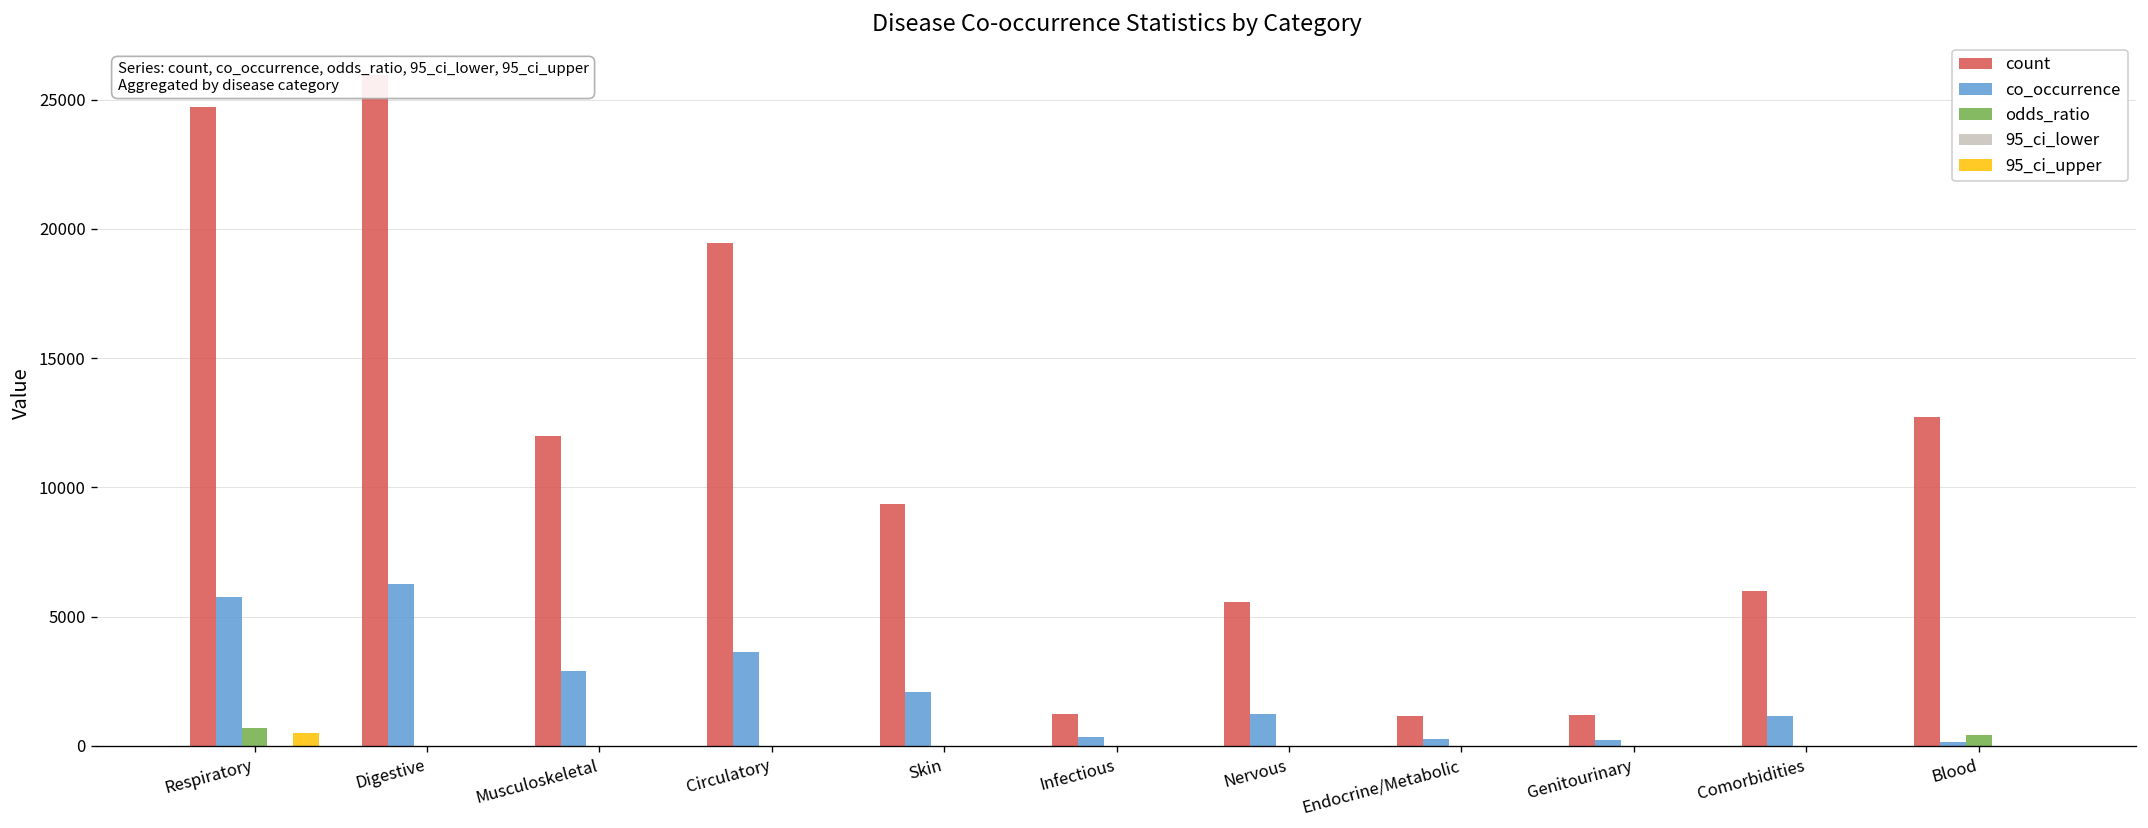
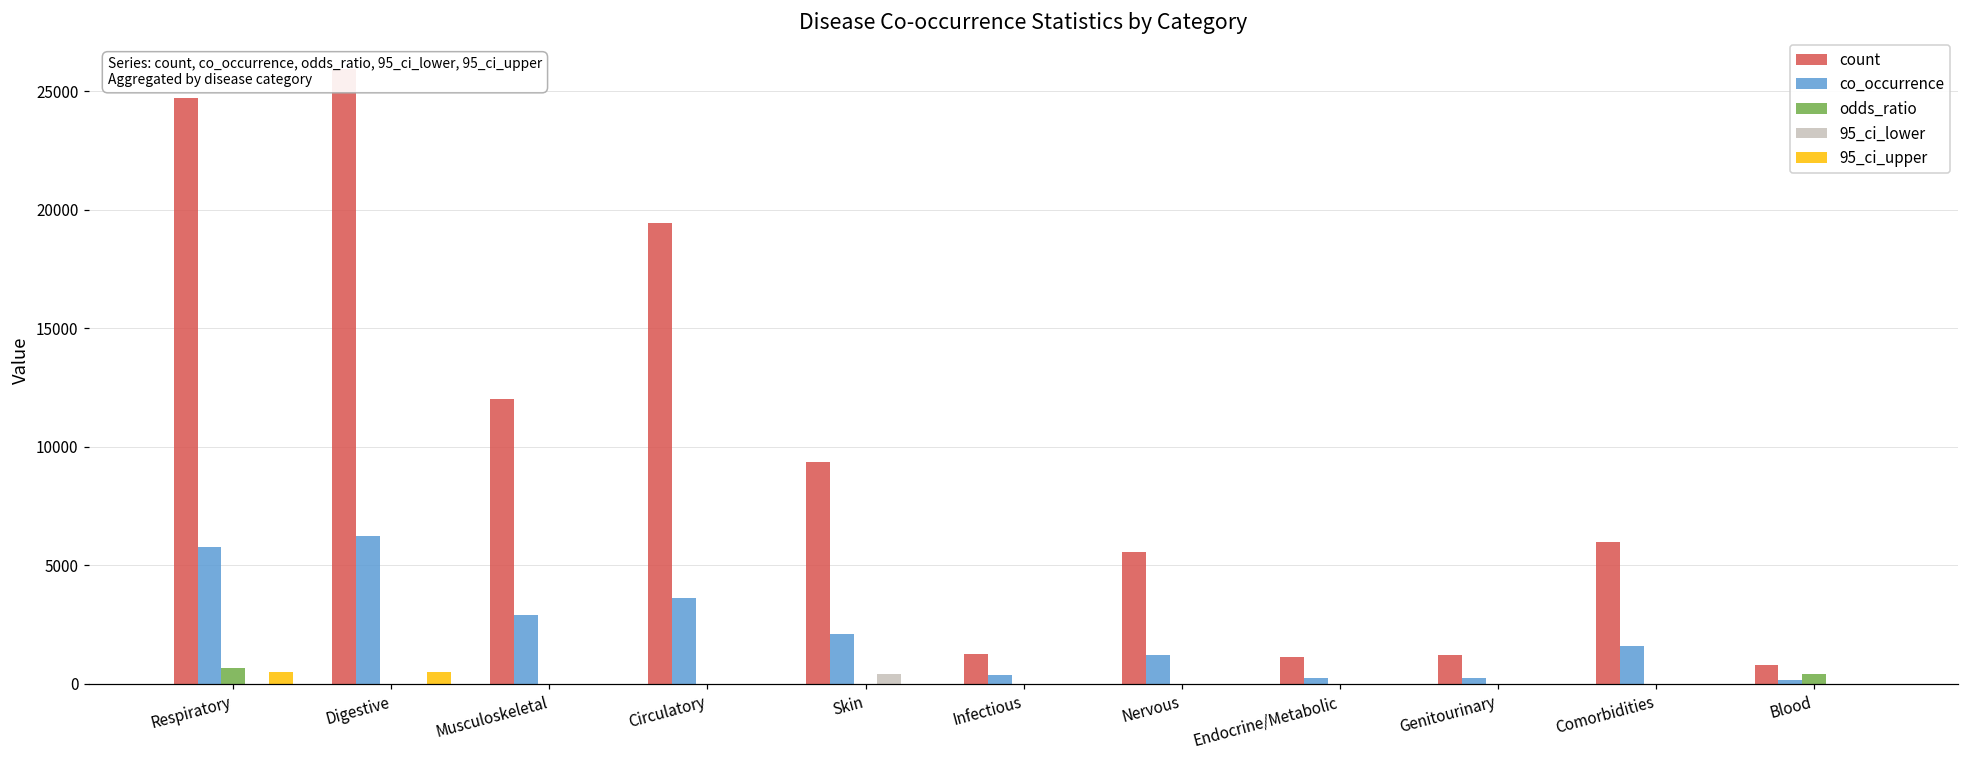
  {
    "count": {
      "Respiratory": 24700,
      "Musculoskeletal": 12000,
      "Circulatory": 19400,
      "Skin": 9400,
      "Infectious": 1300,
      "Nervous": 5600,
      "Endocrine/Metabolic": 1100,
      "Genitourinary": 1200,
      "Comorbidities": 6000,
-     "Blood": 12700
+     "Blood": 800
    },
    "co_occurrence": {
      "Respiratory": 5800,
      "Digestive": 6300,
      "Musculoskeletal": 2900,
      "Circulatory": 3600,
      "Skin": 2100,
      "Infectious": 400,
      "Nervous": 1200,
      "Endocrine/Metabolic": 300,
      "Genitourinary": 200,
-     "Comorbidities": 1100,
+     "Comorbidities": 1600,
      "Blood": 200
    },
    "odds_ratio": {
      "Respiratory": 700,
      "Blood": 400
    },
    "95_ci_lower": {
-     "Skin": 0
+     "Skin": 400
    },
    "95_ci_upper": {
      "Respiratory": 500,
-     "Digestive": 0
+     "Digestive": 500
    }
  }
